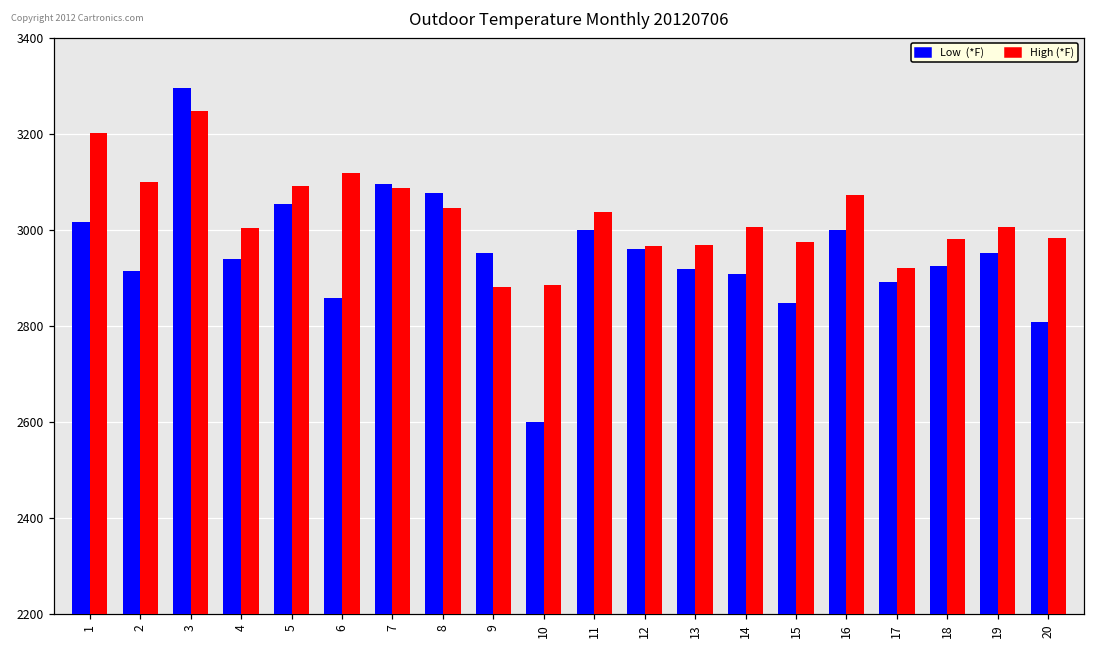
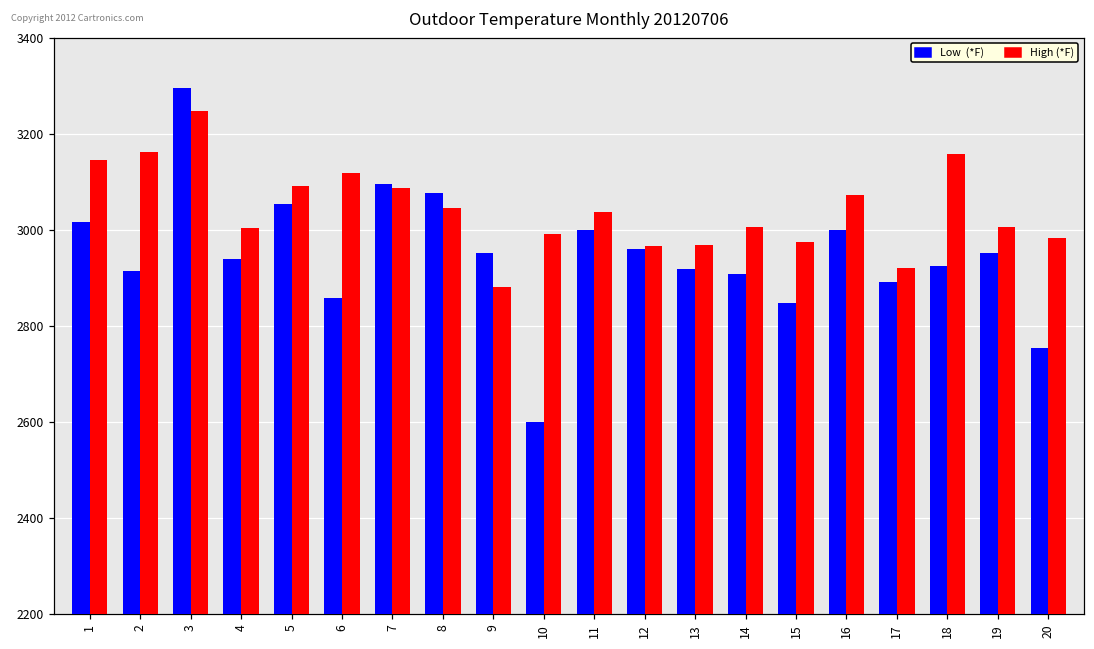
  {
    "Low (*F)": {
      "1": 3020,
      "2": 2910,
      "3": 3300,
      "4": 2940,
      "5": 3050,
      "6": 2860,
      "7": 3090,
      "8": 3080,
      "9": 2950,
      "10": 2600,
      "11": 3000,
      "12": 2960,
      "13": 2920,
      "14": 2910,
      "15": 2850,
      "16": 3000,
      "17": 2890,
      "18": 2920,
      "19": 2950,
-     "20": 2810
+     "20": 2750
    },
    "High (*F)": {
-     "1": 3200,
-     "2": 3100,
+     "1": 3150,
+     "2": 3160,
      "3": 3250,
      "4": 3000,
      "5": 3090,
      "6": 3120,
      "7": 3090,
      "8": 3040,
      "9": 2880,
-     "10": 2880,
+     "10": 2990,
      "11": 3040,
      "12": 2970,
      "13": 2970,
      "14": 3000,
      "15": 2970,
      "16": 3070,
      "17": 2920,
-     "18": 2980,
+     "18": 3160,
      "19": 3010,
      "20": 2980
    }
  }
